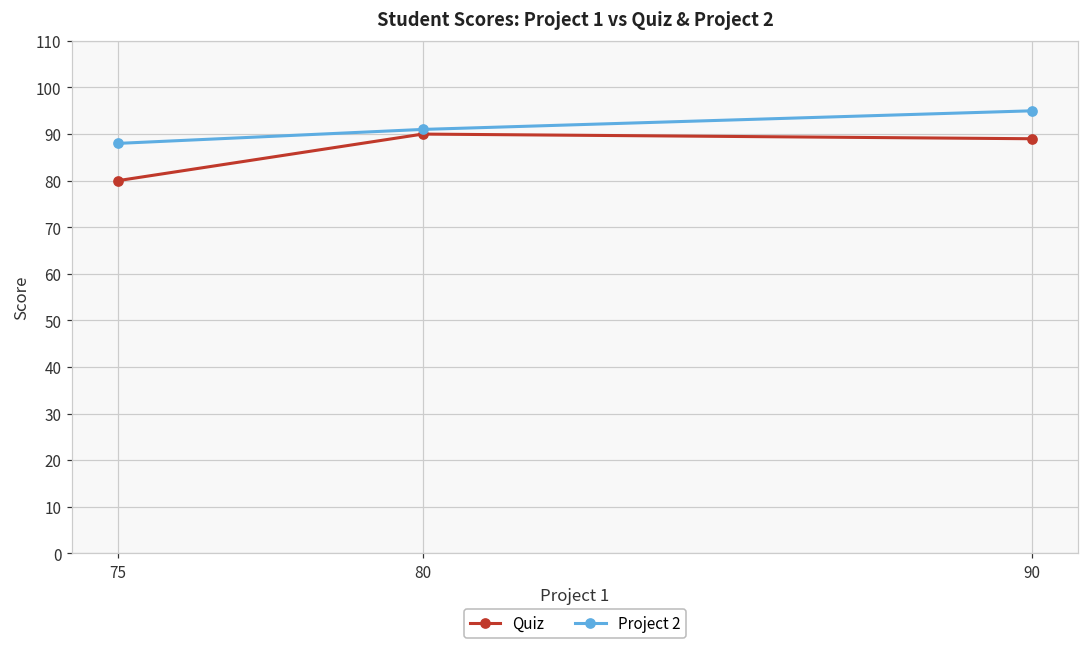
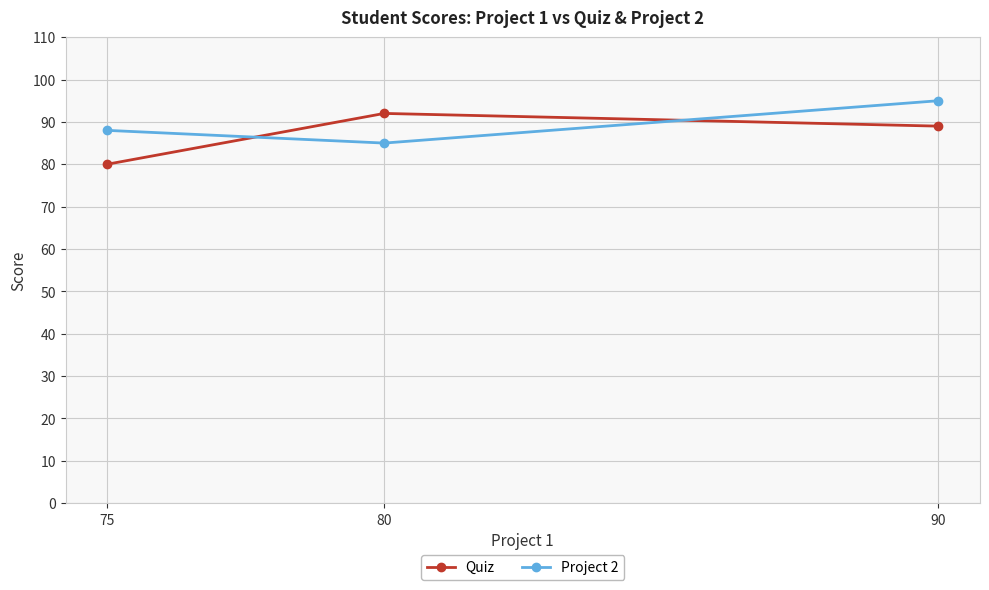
  {
    "Quiz": {
      "75": 80,
-     "80": 90,
+     "80": 92,
      "90": 89
    },
    "Project 2": {
      "75": 88,
-     "80": 91,
+     "80": 85,
      "90": 95
    }
  }
